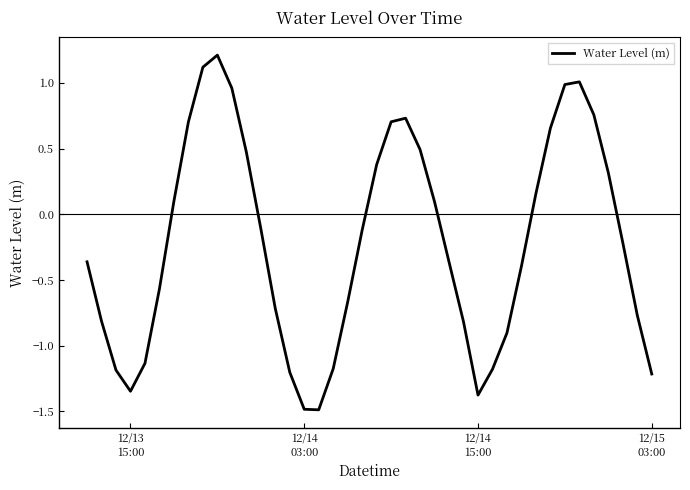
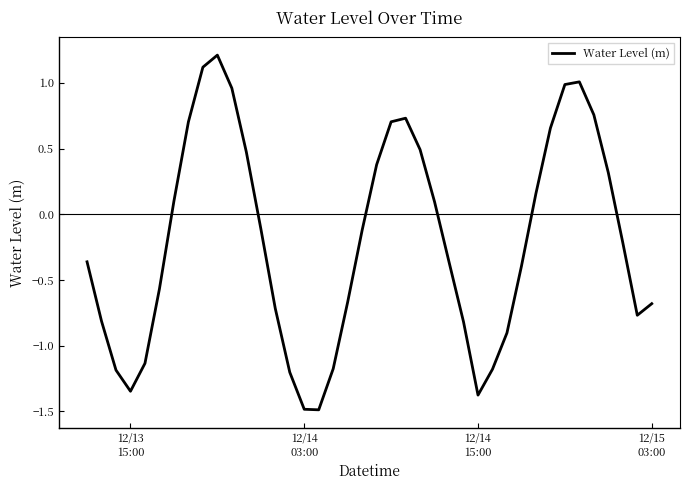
  {
    "12/13 15:00": -1.35,
    "12/14 03:00": -1.48,
    "12/14 15:00": -1.38,
-   "12/15 03:00": -1.22
+   "12/15 03:00": -0.68
  }
